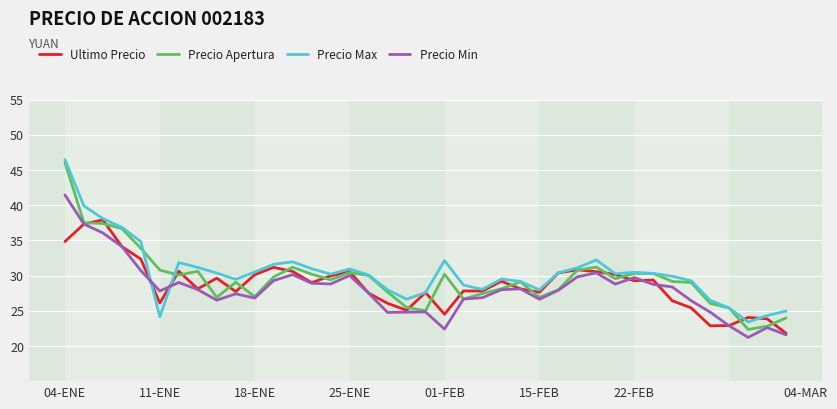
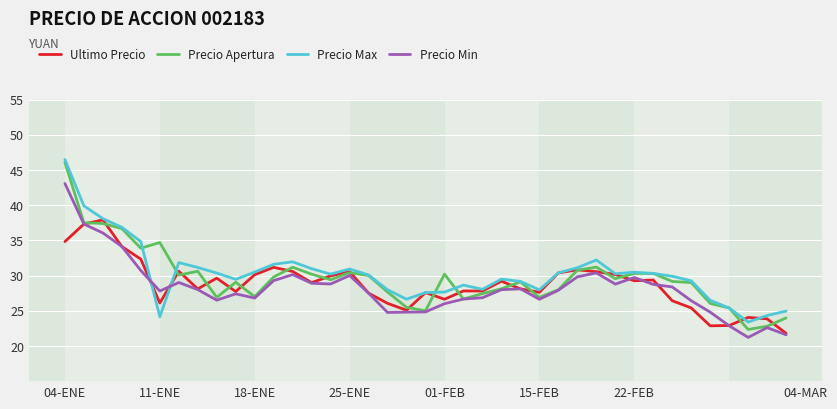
  {
    "Ultimo Precio": {
      "04-ENE": 35,
      "11-ENE": 26,
      "18-ENE": 30,
-     "01-FEB": 25,
+     "01-FEB": 27,
      "22-FEB": 29
    },
    "Precio Apertura": {
      "04-ENE": 46,
-     "11-ENE": 31,
+     "11-ENE": 35,
      "01-FEB": 30
    },
    "Precio Max": {
      "04-ENE": 46,
      "11-ENE": 24,
      "18-ENE": 30,
      "25-ENE": 31,
-     "01-FEB": 32
+     "01-FEB": 28
    },
    "Precio Min": {
-     "04-ENE": 41,
+     "04-ENE": 43,
      "11-ENE": 28,
      "25-ENE": 30,
-     "01-FEB": 22,
+     "01-FEB": 26,
      "22-FEB": 30
    }
  }
